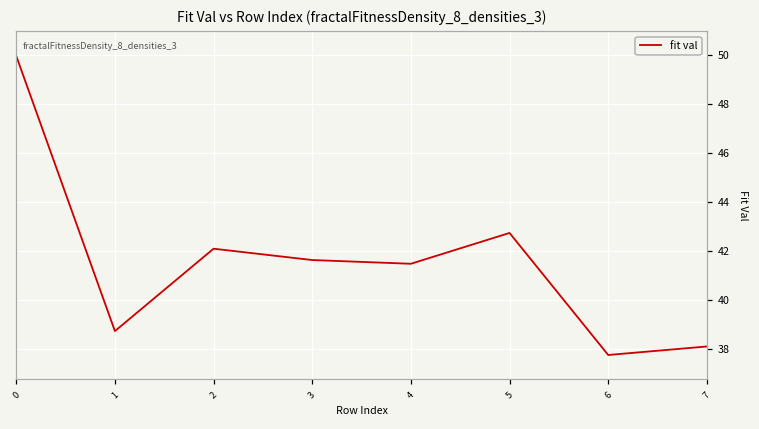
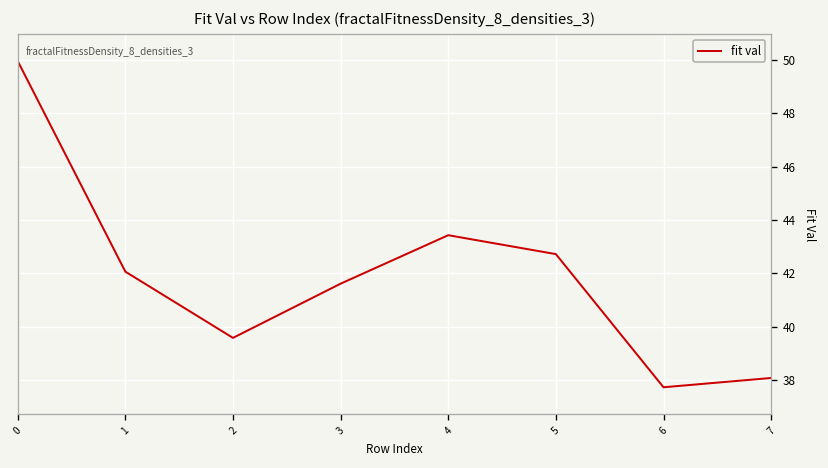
  {
-   "1": 38.7,
-   "2": 42.1,
+   "1": 42.1,
+   "2": 39.6,
    "3": 41.6,
-   "4": 41.5,
+   "4": 43.4,
    "5": 42.7,
    "6": 37.7,
    "7": 38.1
  }
